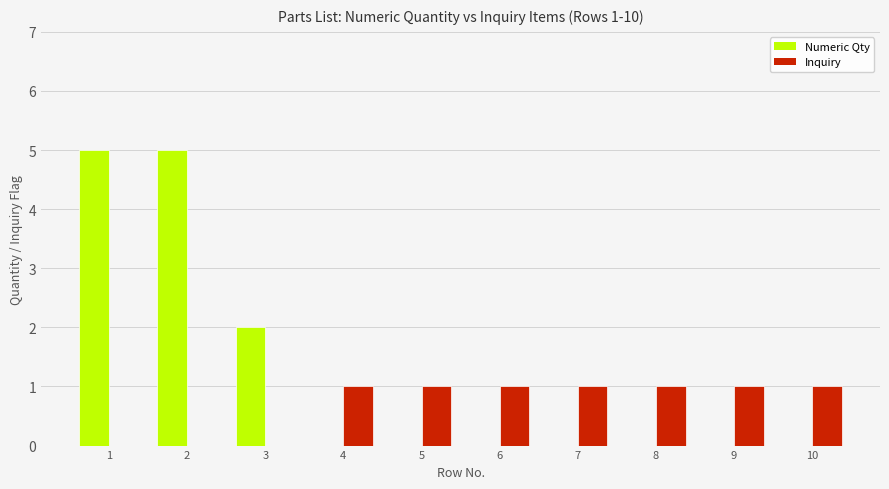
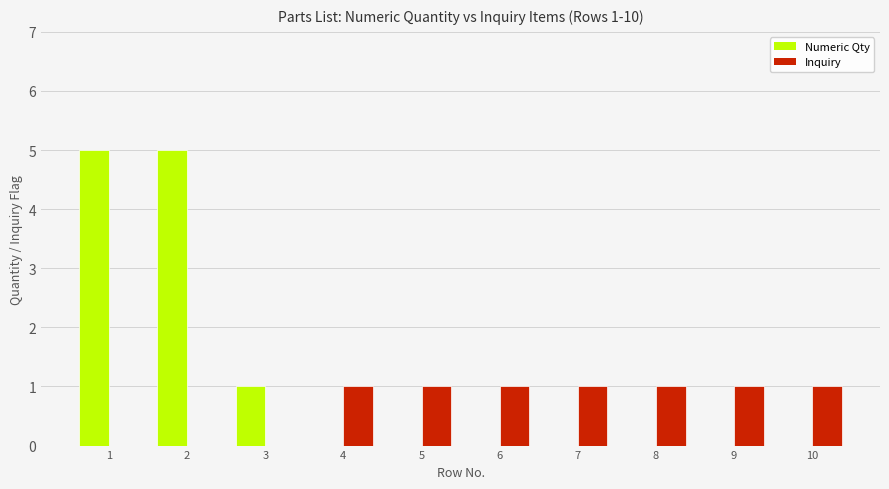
  {
    "Numeric Qty": {
      "1": 5,
      "2": 5,
-     "3": 2,
+     "3": 1,
      "4": 0,
      "5": 0,
      "6": 0,
      "7": 0,
      "8": 0,
      "9": 0,
      "10": 0
    },
    "Inquiry": {
      "1": 0,
      "2": 0,
      "3": 0,
      "4": 1,
      "5": 1,
      "6": 1,
      "7": 1,
      "8": 1,
      "9": 1,
      "10": 1
    }
  }
